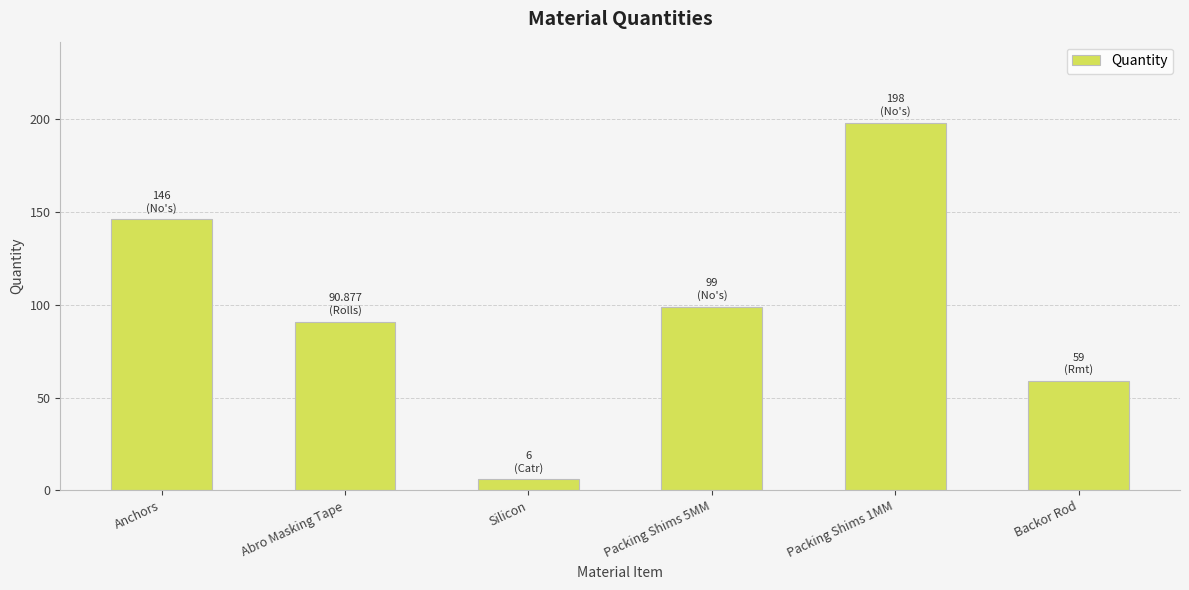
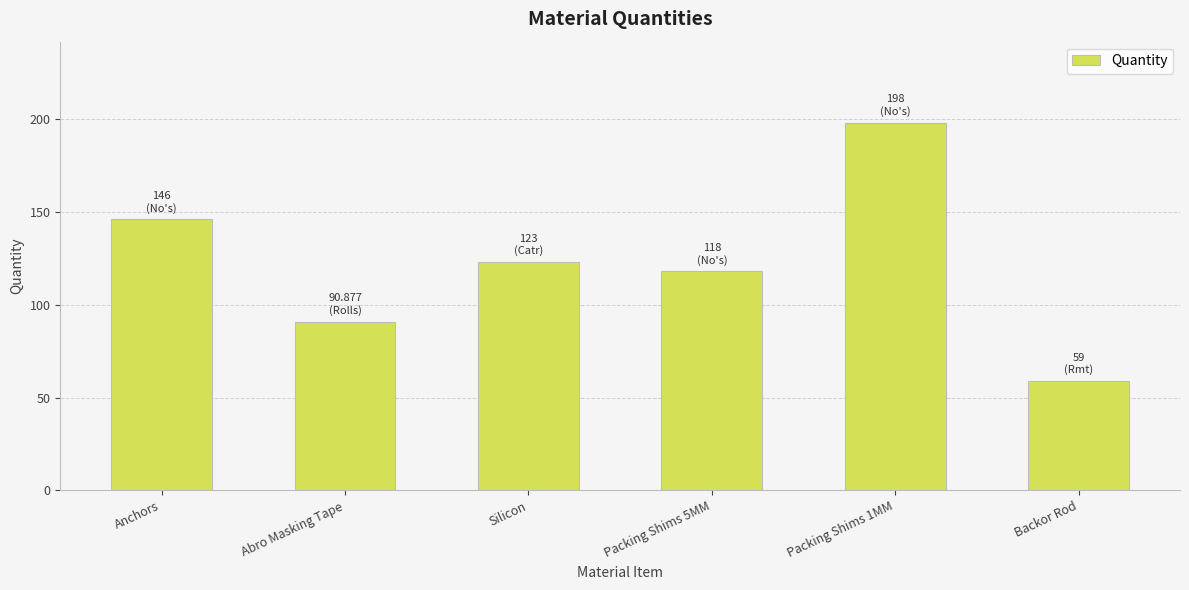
  {
    "Anchors": 146,
    "Abro Masking Tape": 90.877,
-   "Silicon": 6,
-   "Packing Shims 5MM": 99,
+   "Silicon": 123,
+   "Packing Shims 5MM": 118,
    "Packing Shims 1MM": 198,
    "Backor Rod": 59
  }
